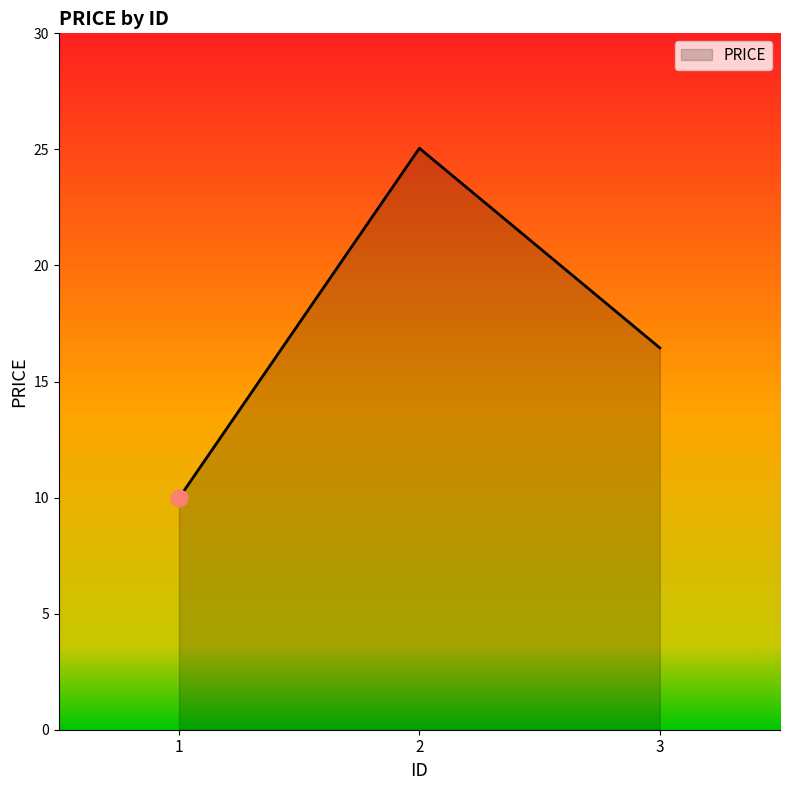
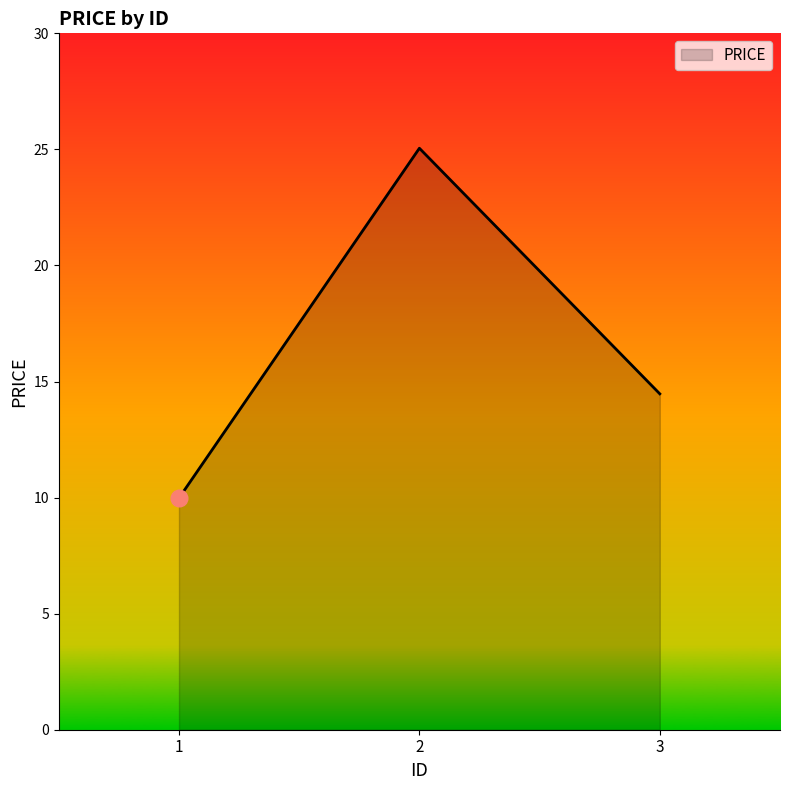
  {
    "PRICE": {
      "2": 25.1,
-     "3": 16.5
+     "3": 14.5
    }
  }
